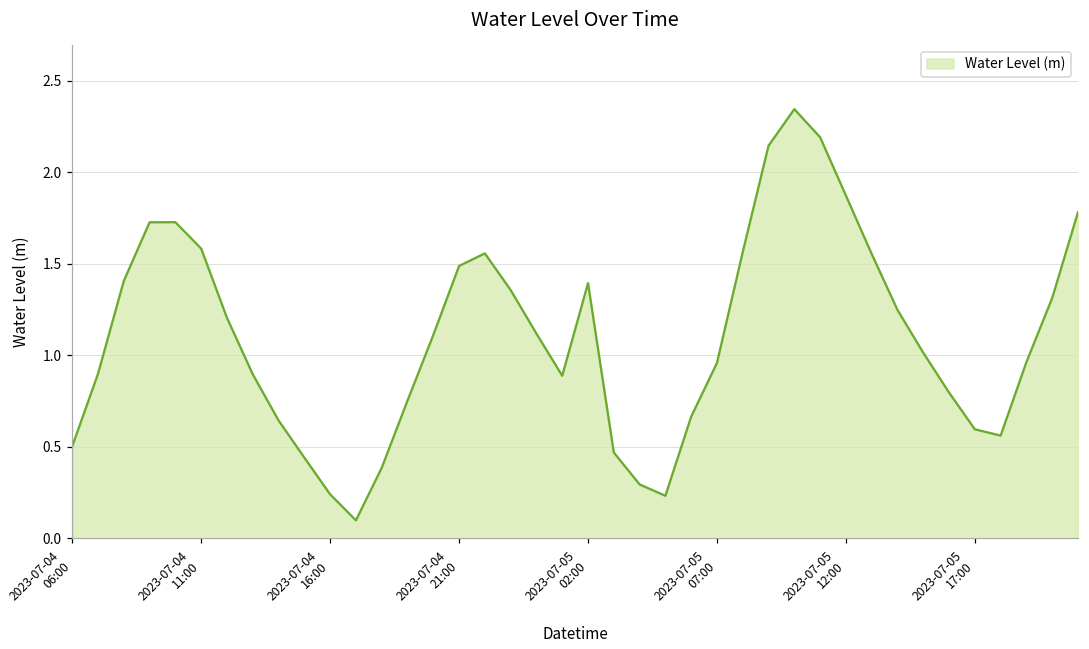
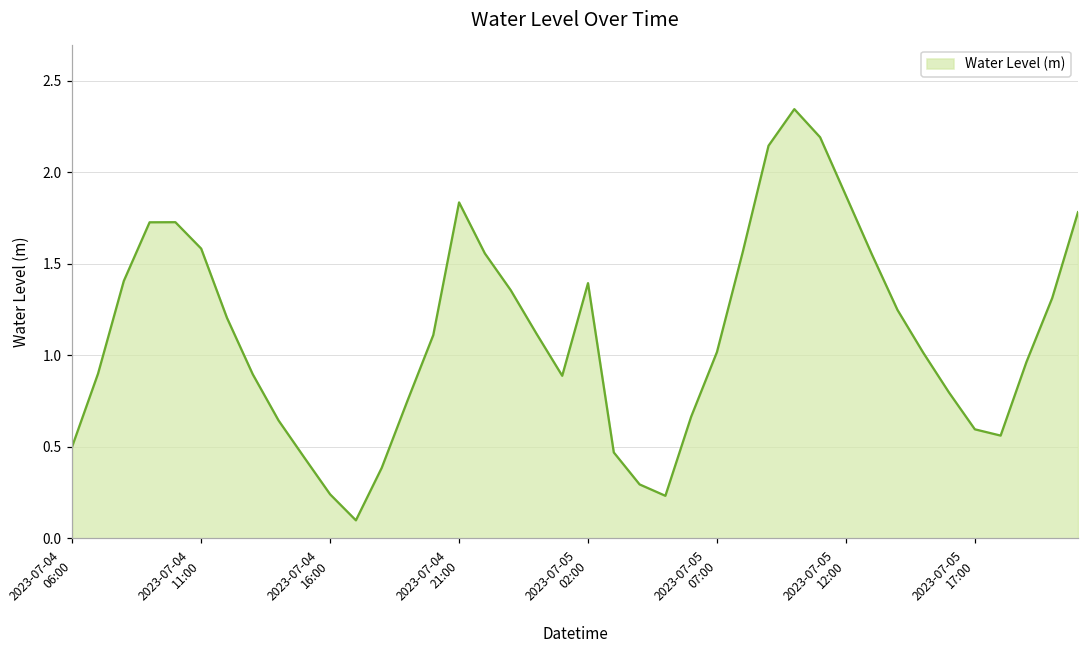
  {
    "2023-07-04 06:00": 0.50,
    "2023-07-04 11:00": 1.58,
    "2023-07-04 16:00": 0.24,
-   "2023-07-04 21:00": 1.49,
+   "2023-07-04 21:00": 1.84,
    "2023-07-05 02:00": 1.39,
-   "2023-07-05 07:00": 0.96,
+   "2023-07-05 07:00": 1.02,
    "2023-07-05 12:00": 1.87,
    "2023-07-05 17:00": 0.60
  }
